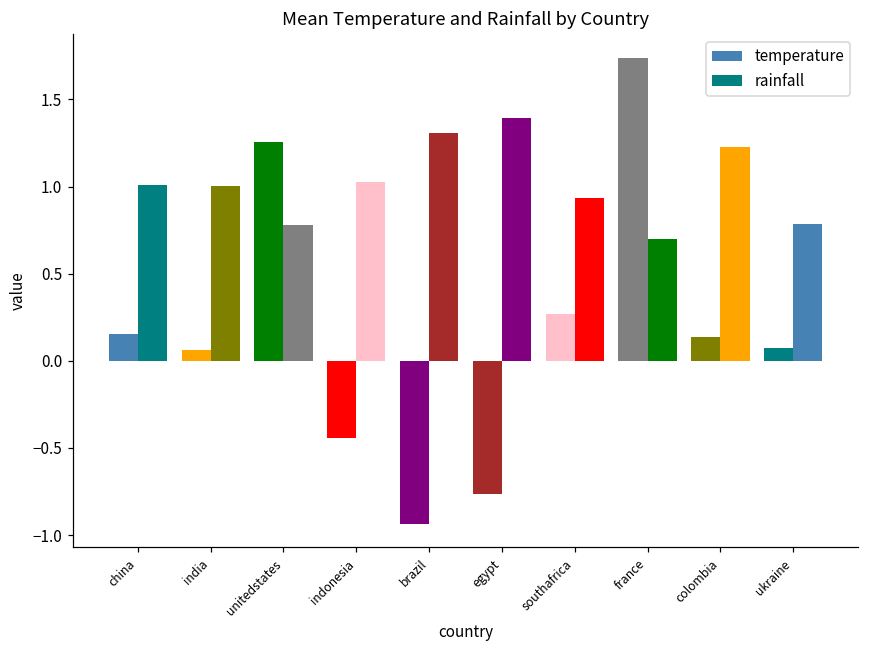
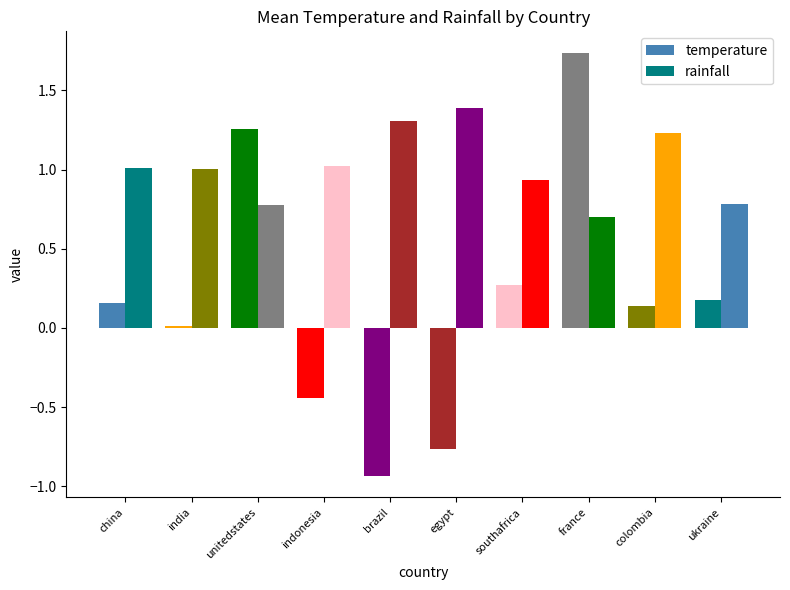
  {
    "temperature": {
      "china": 0.16,
-     "india": 0.06,
+     "india": 0.01,
      "unitedstates": 1.25,
      "indonesia": -0.44,
      "brazil": -0.94,
      "egypt": -0.77,
      "southafrica": 0.27,
      "france": 1.74,
      "colombia": 0.14,
-     "ukraine": 0.07
+     "ukraine": 0.18
    },
    "rainfall": {
      "china": 1.01,
      "india": 1.01,
      "unitedstates": 0.78,
      "indonesia": 1.02,
      "brazil": 1.31,
      "egypt": 1.39,
      "southafrica": 0.93,
      "france": 0.70,
      "colombia": 1.23,
      "ukraine": 0.78
    }
  }
